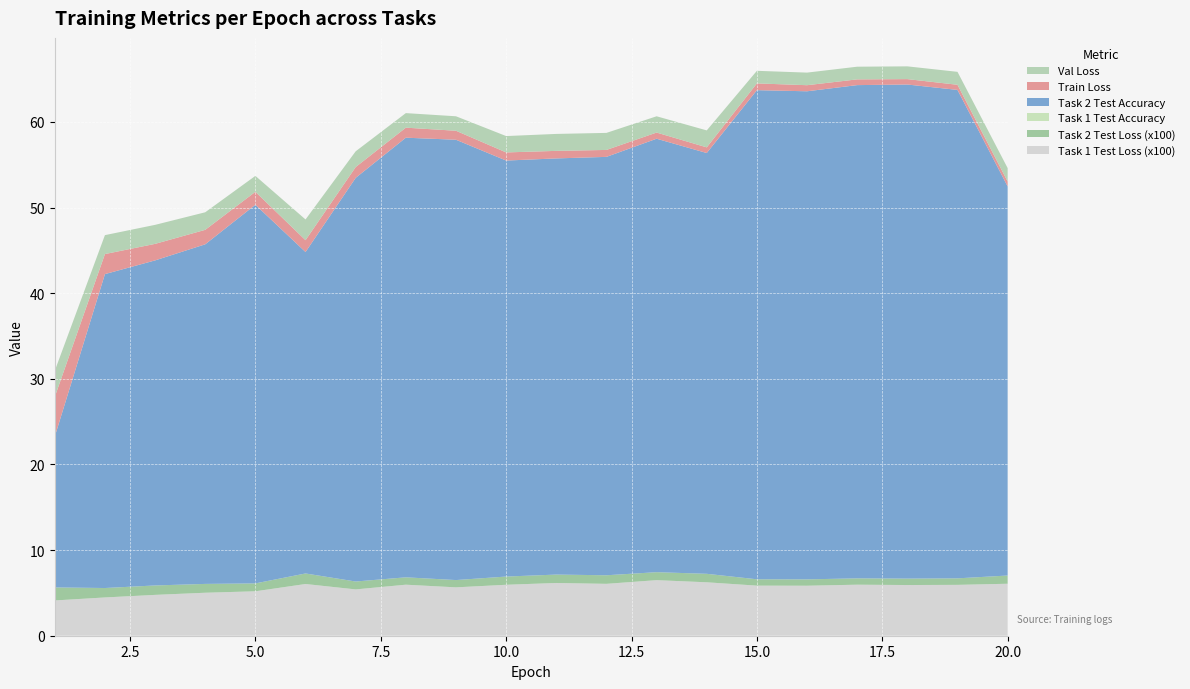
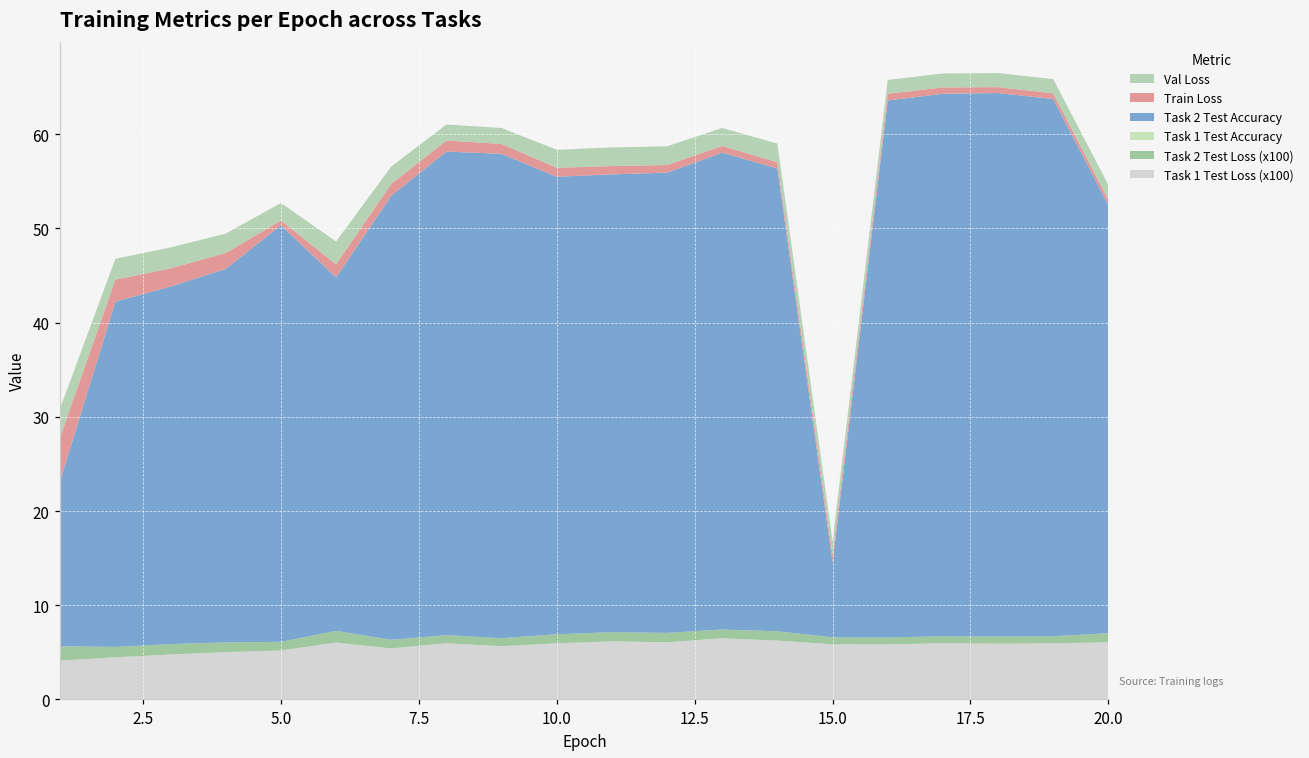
  {
    "Task 2 Test Accuracy": {
      "5.0": 44,
      "10.0": 49,
-     "15.0": 57,
+     "15.0": 8,
      "20.0": 45
    },
    "Train Loss": {
-     "5.0": 2,
+     "5.0": 1,
      "10.0": 1,
      "15.0": 1,
      "20.0": 1
    }
  }
